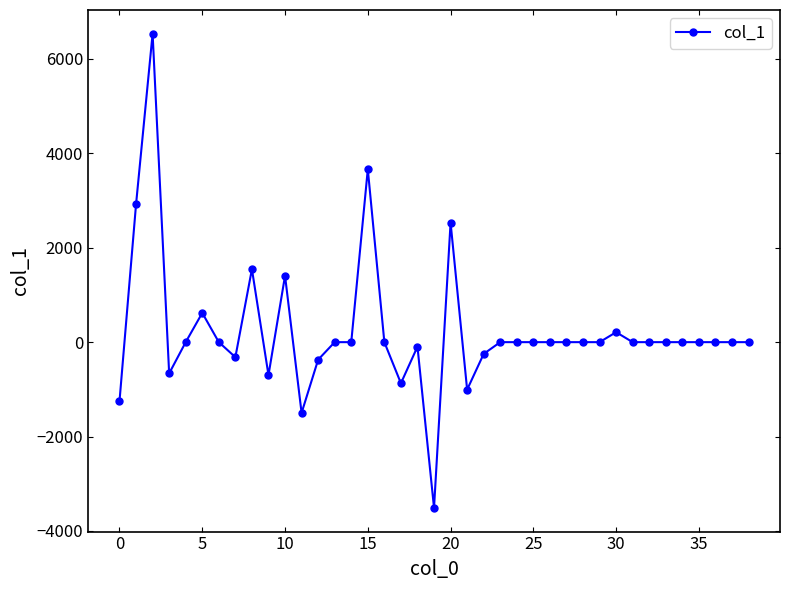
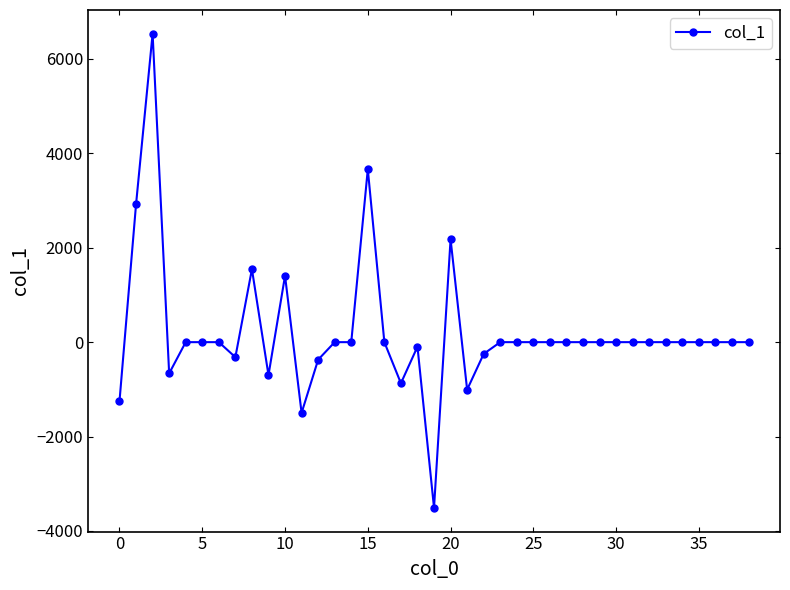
  {
    "0": -1300,
-   "5": 600,
+   "5": 0,
    "10": 1400,
    "15": 3700,
-   "20": 2500,
+   "20": 2200,
    "25": 0,
-   "30": 200,
+   "30": 0,
    "35": 0
  }
